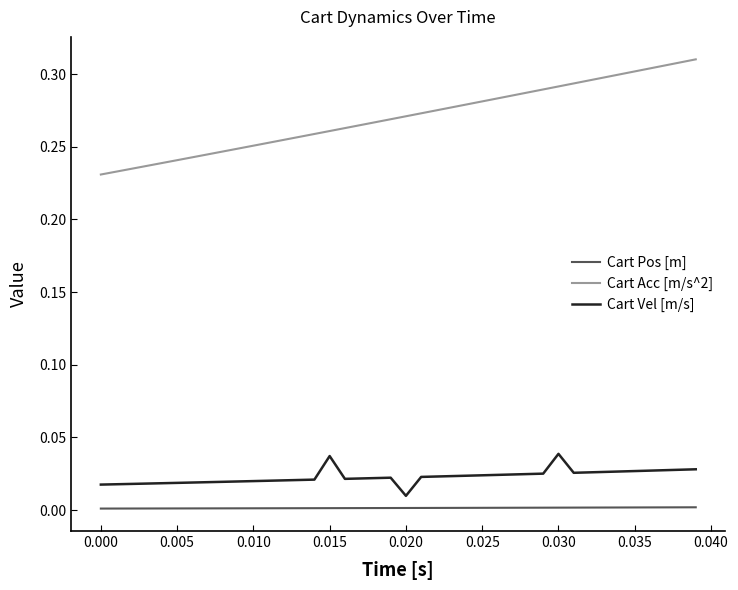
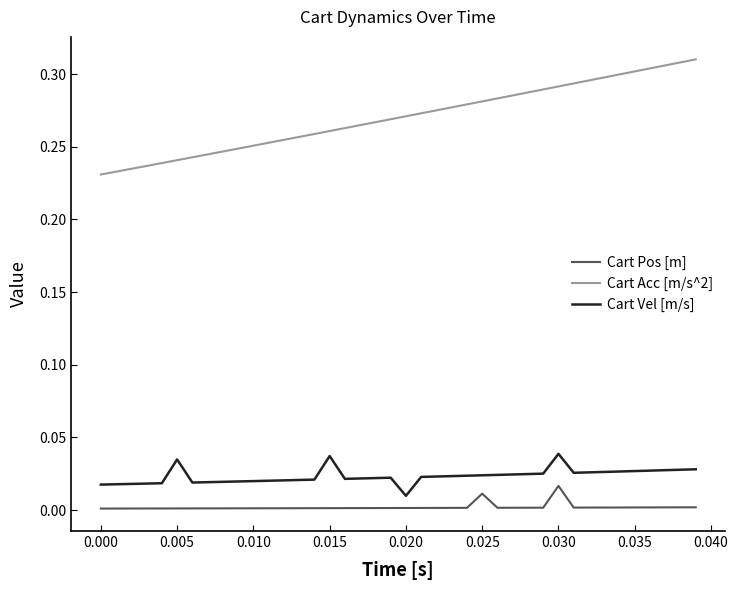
  {
    "Cart Pos [m]": {
      "0.000": 0.001,
      "0.005": 0.001,
      "0.010": 0.001,
      "0.015": 0.001,
      "0.020": 0.001,
-     "0.025": 0.002,
-     "0.030": 0.002,
+     "0.025": 0.011,
+     "0.030": 0.017,
      "0.035": 0.002
    },
    "Cart Acc [m/s^2]": {
      "0.000": 0.231,
      "0.005": 0.241,
      "0.010": 0.251,
      "0.015": 0.261,
      "0.020": 0.271,
      "0.025": 0.281,
      "0.030": 0.291,
      "0.035": 0.302
    },
    "Cart Vel [m/s]": {
      "0.000": 0.017,
-     "0.005": 0.019,
+     "0.005": 0.035,
      "0.010": 0.020,
      "0.015": 0.037,
      "0.020": 0.010,
      "0.025": 0.024,
      "0.030": 0.039,
      "0.035": 0.027
    }
  }
